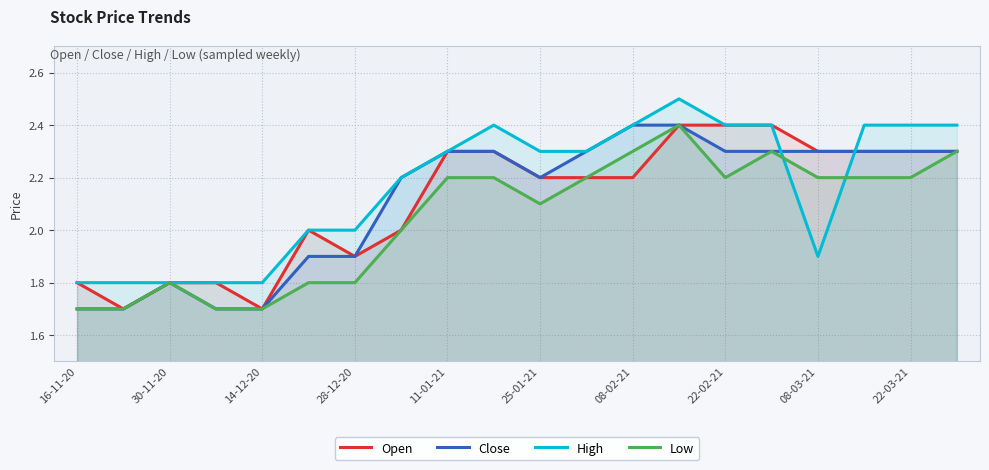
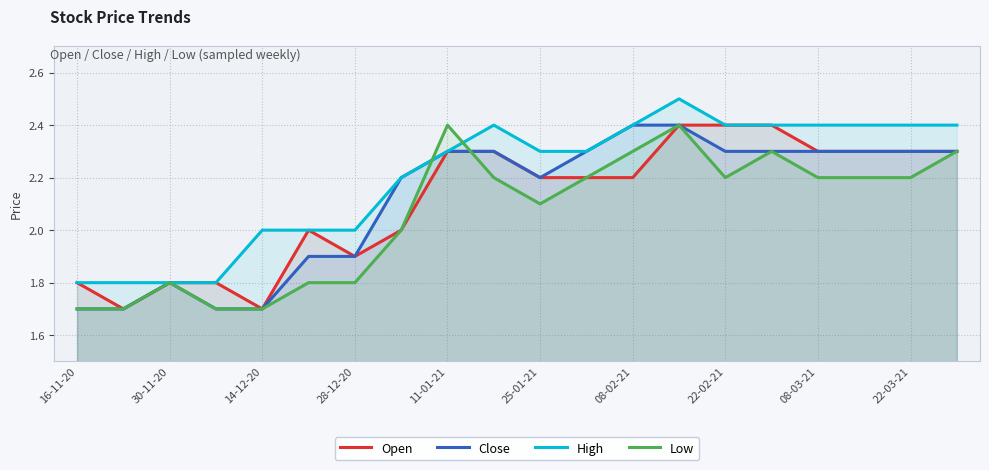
  {
    "Open": {
      "08-02-21": 2.2
    },
    "Close": {
      "22-02-21": 2.3
    },
    "High": {
-     "14-12-20": 1.8,
+     "14-12-20": 2.0,
      "28-12-20": 2.0,
      "25-01-21": 2.3,
-     "08-03-21": 1.9,
+     "08-03-21": 2.4,
      "22-03-21": 2.4
    },
    "Low": {
      "28-12-20": 1.8,
-     "11-01-21": 2.2,
+     "11-01-21": 2.4,
      "25-01-21": 2.1,
      "08-02-21": 2.3,
      "22-02-21": 2.2,
      "08-03-21": 2.2,
      "22-03-21": 2.2
    }
  }
